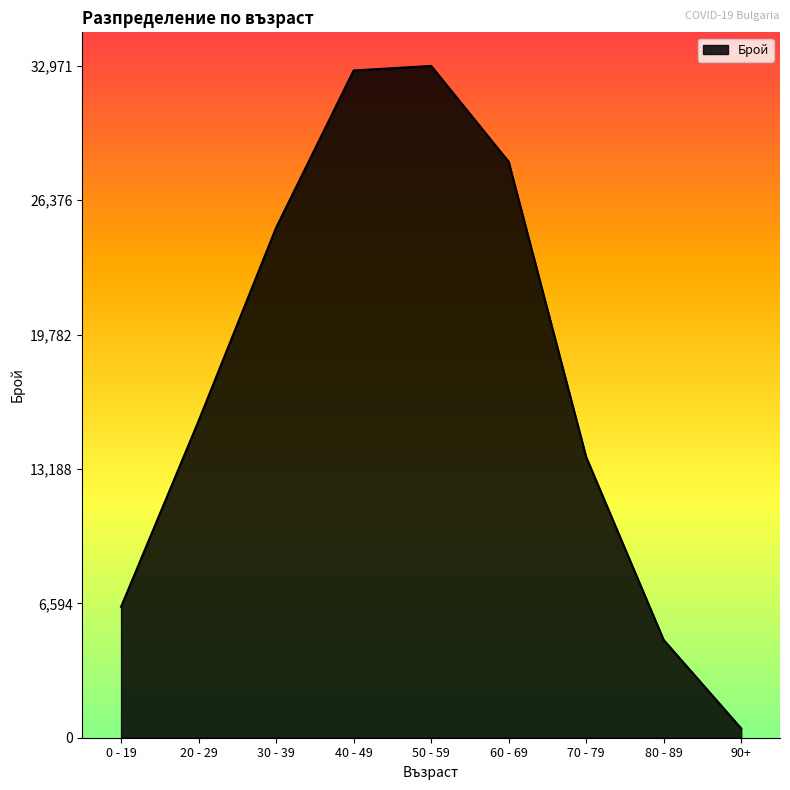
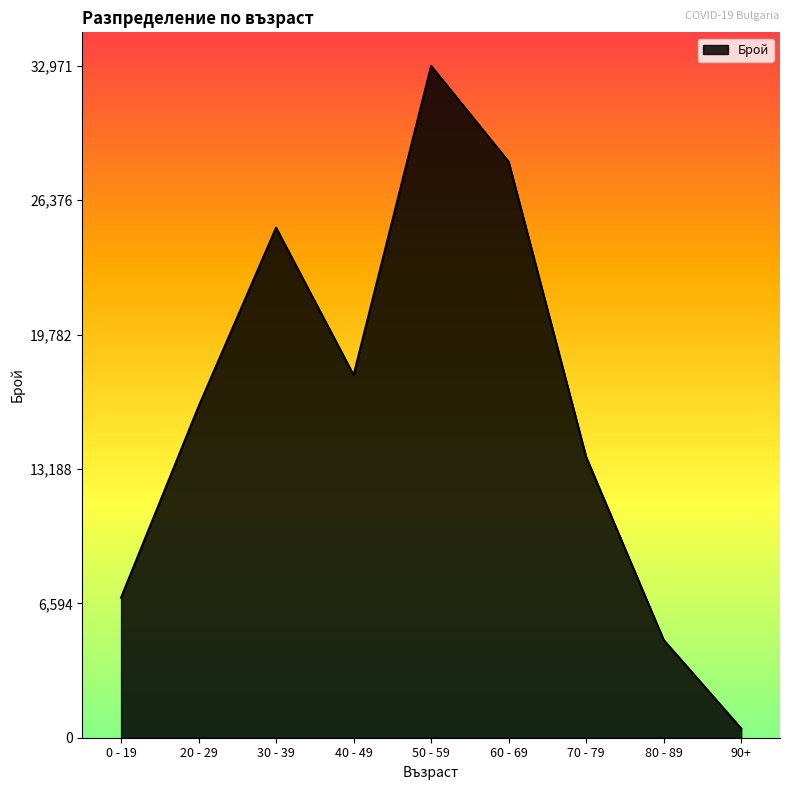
  {
-   "0 - 19": "6,400",
-   "20 - 29": "15,500",
+   "0 - 19": "6,900",
+   "20 - 29": "16,300",
    "30 - 39": "25,000",
-   "40 - 49": "32,700",
+   "40 - 49": "17,800",
    "50 - 59": "33,000",
    "60 - 69": "28,300",
    "70 - 79": "13,800",
    "80 - 89": "4,800",
    "90+": "500"
  }
